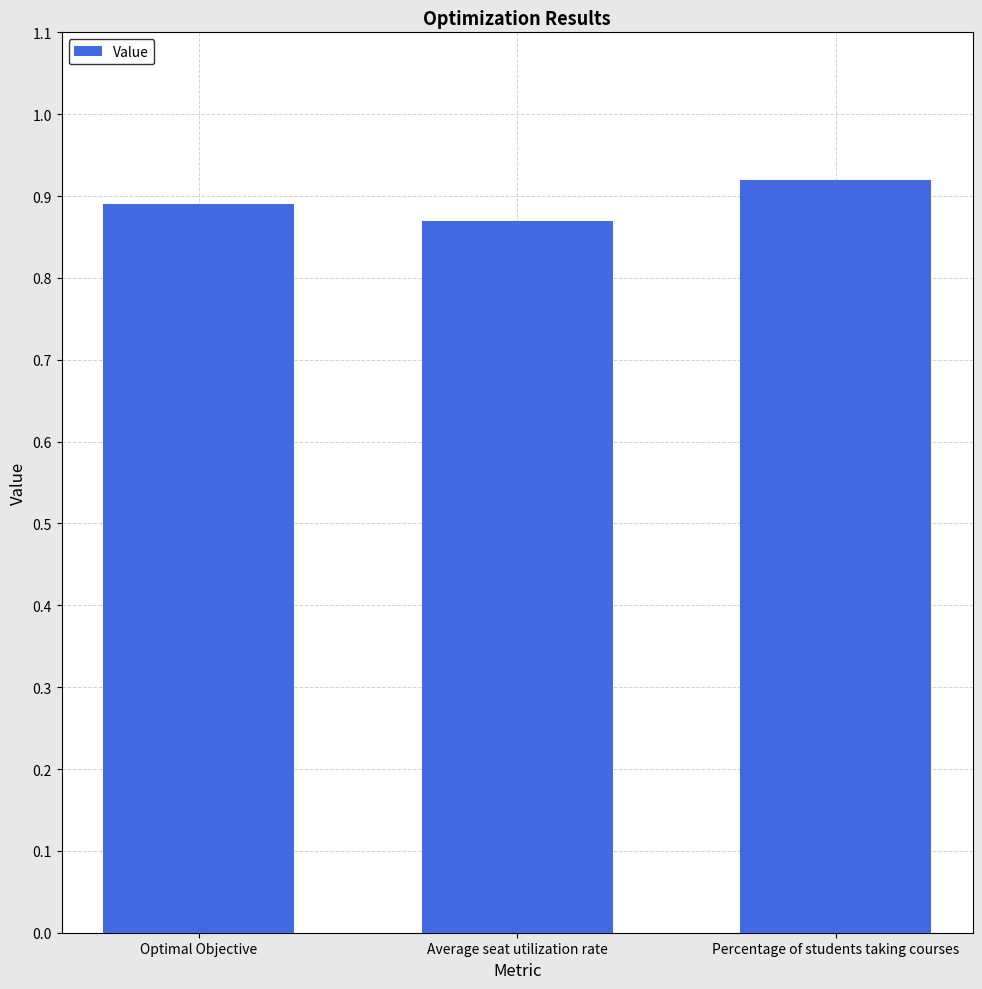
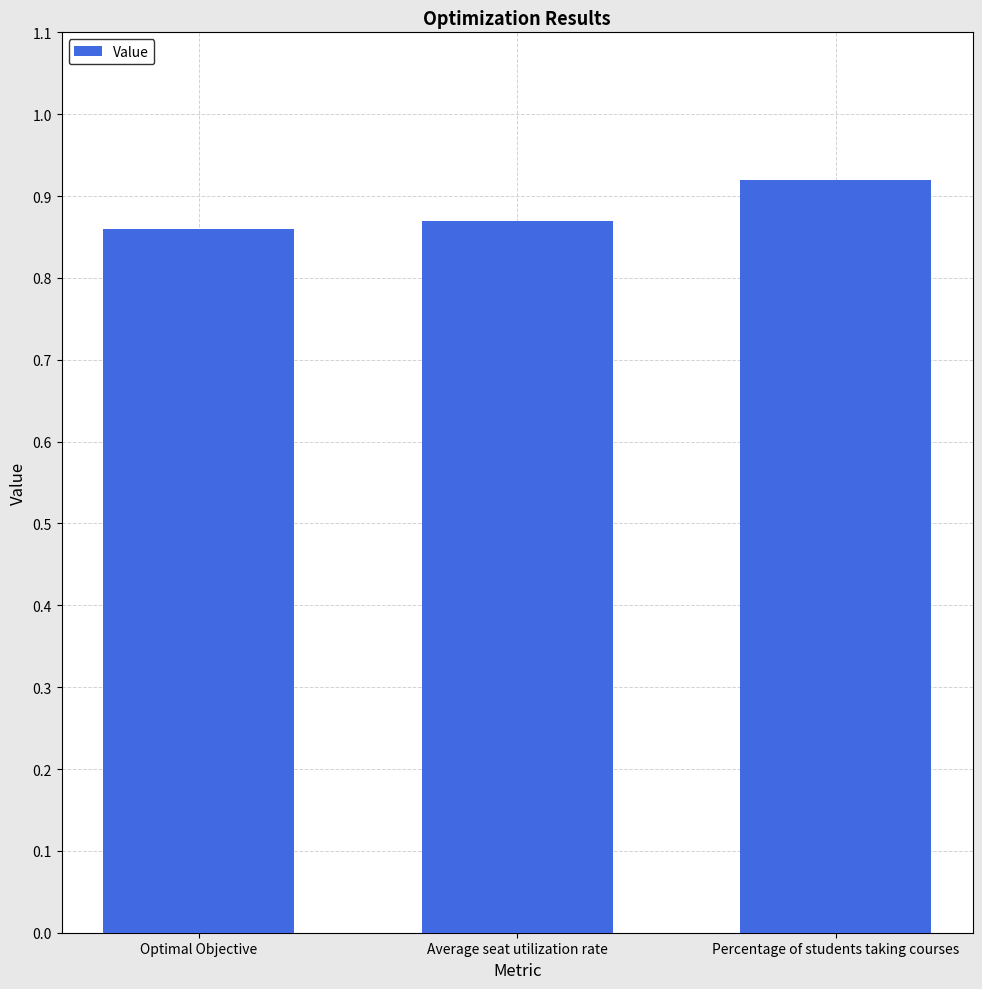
  {
-   "Optimal Objective": 0.89,
+   "Optimal Objective": 0.86,
    "Average seat utilization rate": 0.87,
    "Percentage of students taking courses": 0.92
  }
